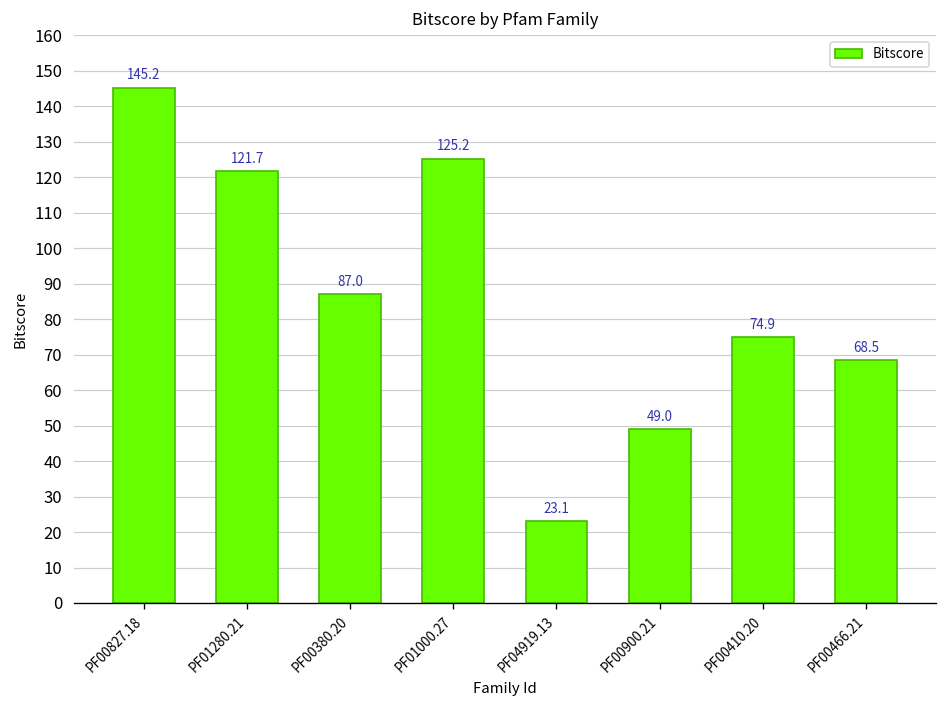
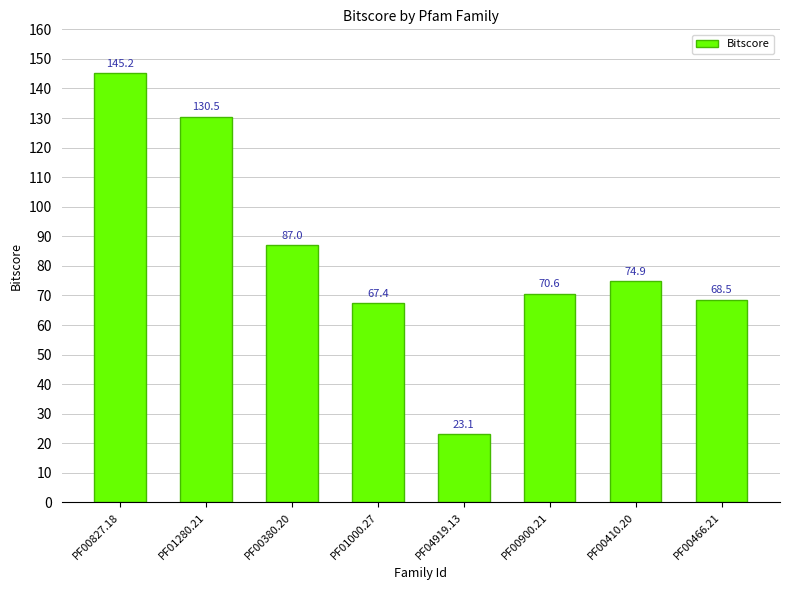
  {
    "PF00827.18": 145.2,
-   "PF01280.21": 121.7,
+   "PF01280.21": 130.5,
    "PF00380.20": 87.0,
-   "PF01000.27": 125.2,
+   "PF01000.27": 67.4,
    "PF04919.13": 23.1,
-   "PF00900.21": 49.0,
+   "PF00900.21": 70.6,
    "PF00410.20": 74.9,
    "PF00466.21": 68.5
  }
